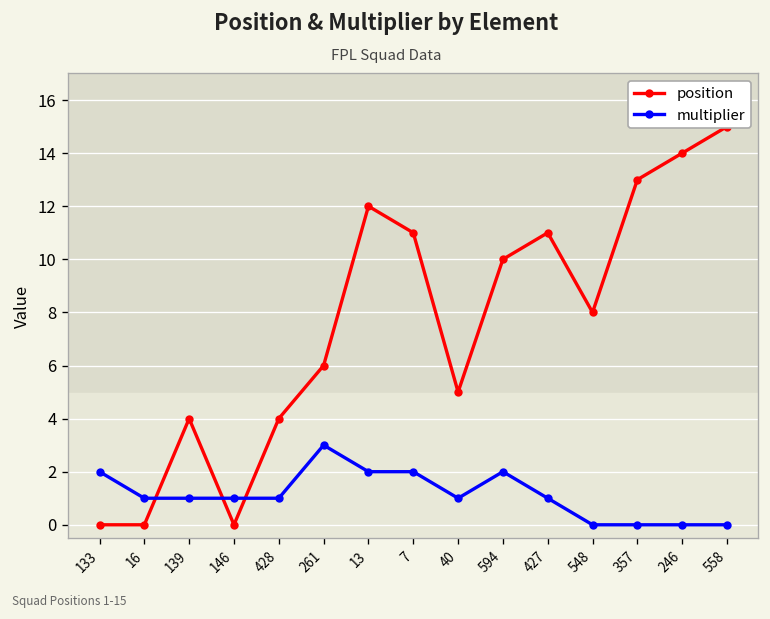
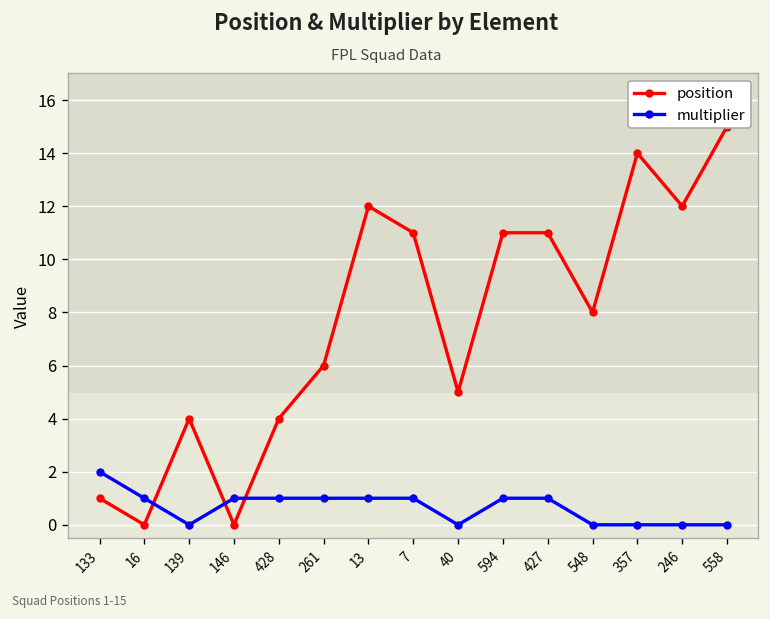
  {
    "position": {
-     "133": 0,
+     "133": 1,
      "16": 0,
      "139": 4,
      "146": 0,
      "428": 4,
      "261": 6,
      "13": 12,
      "7": 11,
      "40": 5,
-     "594": 10,
+     "594": 11,
      "427": 11,
      "548": 8,
-     "357": 13,
-     "246": 14
+     "357": 14,
+     "246": 12
    },
    "multiplier": {
      "133": 2,
      "16": 1,
-     "139": 1,
+     "139": 0,
      "146": 1,
      "428": 1,
-     "261": 3,
-     "13": 2,
-     "7": 2,
-     "40": 1,
-     "594": 2,
+     "261": 1,
+     "13": 1,
+     "7": 1,
+     "40": 0,
+     "594": 1,
      "427": 1,
      "548": 0,
      "357": 0,
      "246": 0,
      "558": 0
    }
  }
